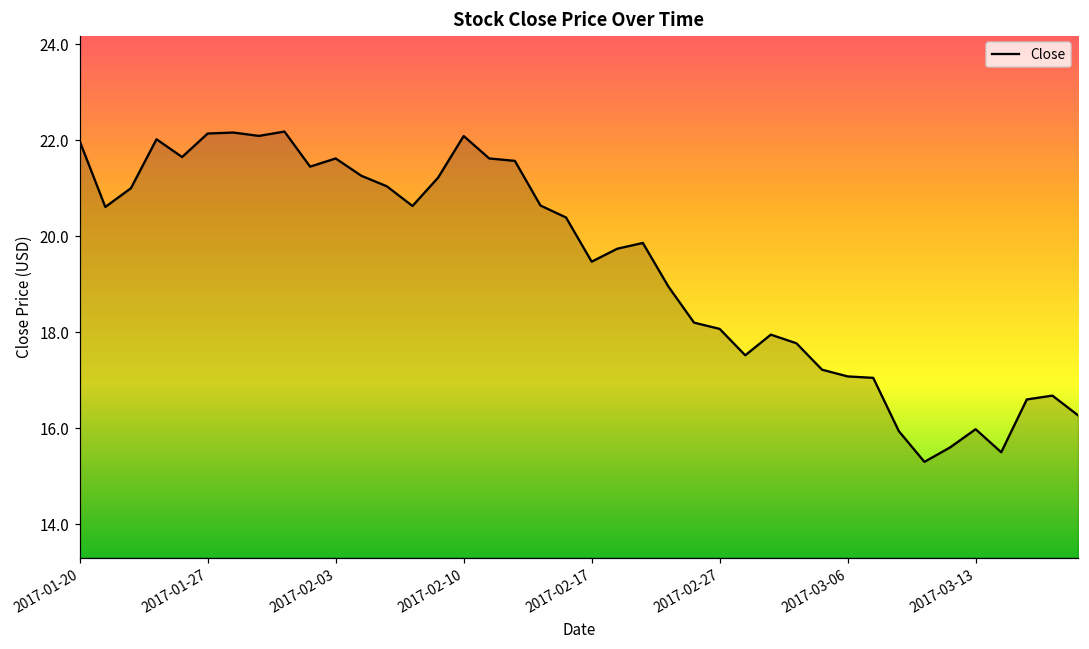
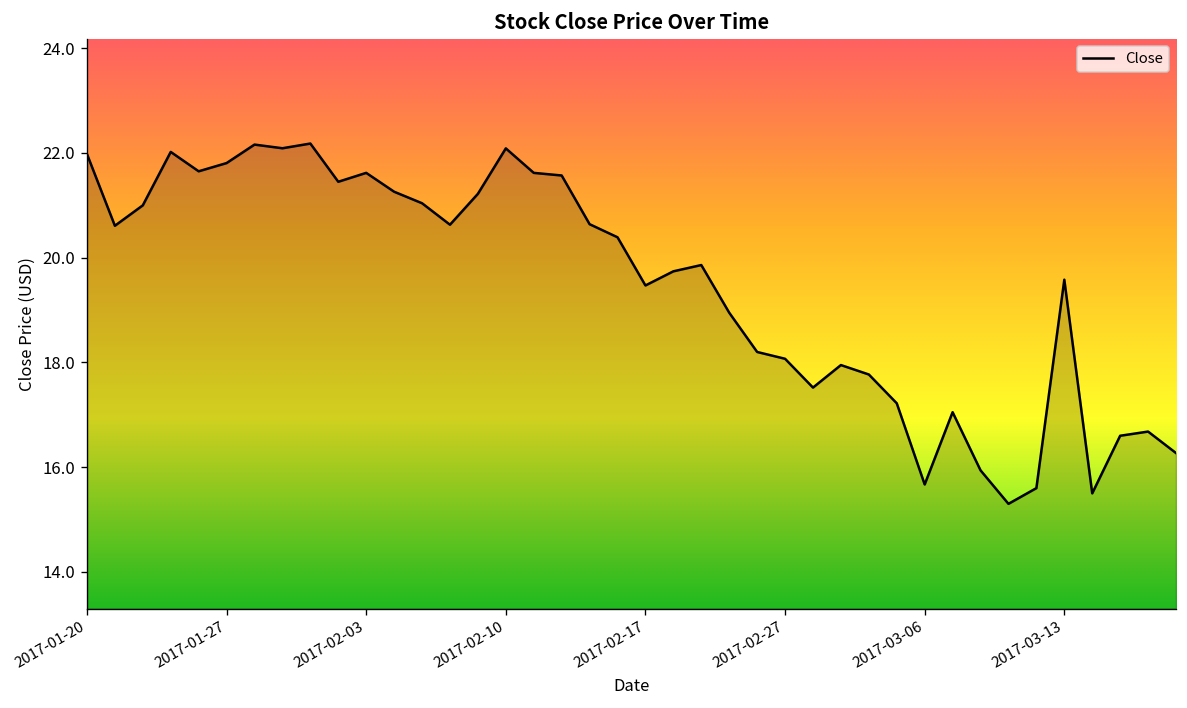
  {
    "2017-01-20": 22.0,
-   "2017-01-27": 22.1,
+   "2017-01-27": 21.8,
    "2017-02-03": 21.6,
    "2017-02-10": 22.1,
    "2017-02-17": 19.5,
    "2017-02-27": 18.1,
-   "2017-03-06": 17.1,
-   "2017-03-13": 16.0
+   "2017-03-06": 15.7,
+   "2017-03-13": 19.6
  }
